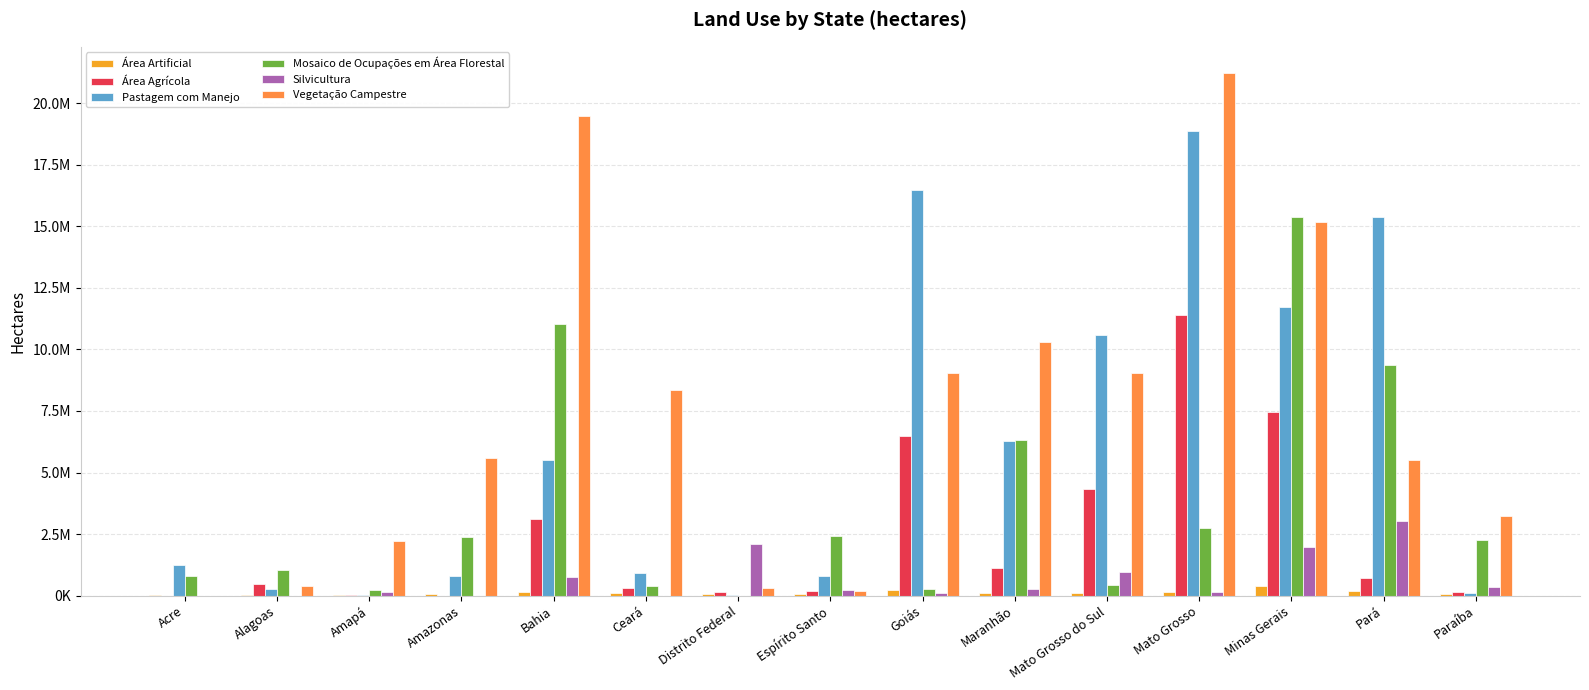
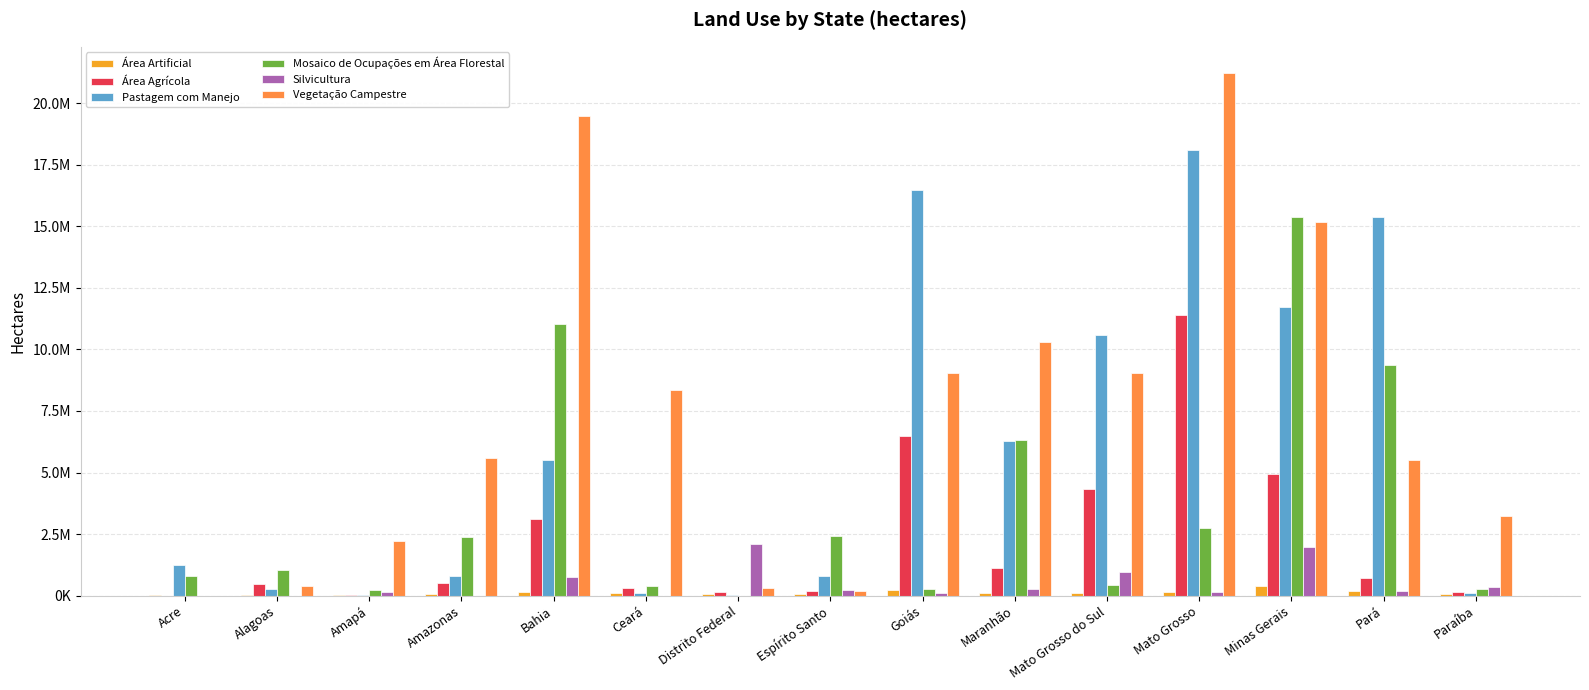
  {
    "Área Agrícola": {
      "Alagoas": 500000,
-     "Amazonas": 0,
+     "Amazonas": 500000,
      "Bahia": 3100000,
      "Ceará": 300000,
      "Distrito Federal": 100000,
      "Espírito Santo": 200000,
      "Goiás": 6500000,
      "Maranhão": 1100000,
      "Mato Grosso do Sul": 4300000,
      "Mato Grosso": 11400000,
-     "Minas Gerais": 7400000,
+     "Minas Gerais": 4900000,
      "Pará": 700000,
      "Paraíba": 200000
    },
    "Pastagem com Manejo": {
      "Acre": 1200000,
      "Alagoas": 300000,
      "Amazonas": 800000,
      "Bahia": 5500000,
-     "Ceará": 900000,
+     "Ceará": 100000,
      "Espírito Santo": 800000,
      "Goiás": 16500000,
      "Maranhão": 6300000,
      "Mato Grosso do Sul": 10600000,
-     "Mato Grosso": 18800000,
+     "Mato Grosso": 18100000,
      "Minas Gerais": 11700000,
      "Pará": 15400000,
      "Paraíba": 100000
    },
    "Mosaico de Ocupações em Área Florestal": {
      "Acre": 800000,
      "Alagoas": 1100000,
      "Amapá": 200000,
      "Amazonas": 2400000,
      "Bahia": 11000000,
      "Ceará": 400000,
      "Distrito Federal": 0,
      "Espírito Santo": 2400000,
      "Goiás": 300000,
      "Maranhão": 6300000,
      "Mato Grosso do Sul": 400000,
      "Mato Grosso": 2800000,
      "Minas Gerais": 15400000,
      "Pará": 9400000,
-     "Paraíba": 2300000
+     "Paraíba": 300000
    },
    "Silvicultura": {
      "Amapá": 100000,
      "Bahia": 800000,
      "Ceará": 0,
      "Distrito Federal": 2100000,
      "Espírito Santo": 200000,
      "Goiás": 100000,
      "Maranhão": 300000,
      "Mato Grosso do Sul": 900000,
      "Mato Grosso": 100000,
      "Minas Gerais": 2000000,
-     "Pará": 3000000,
+     "Pará": 200000,
      "Paraíba": 400000
    }
  }
